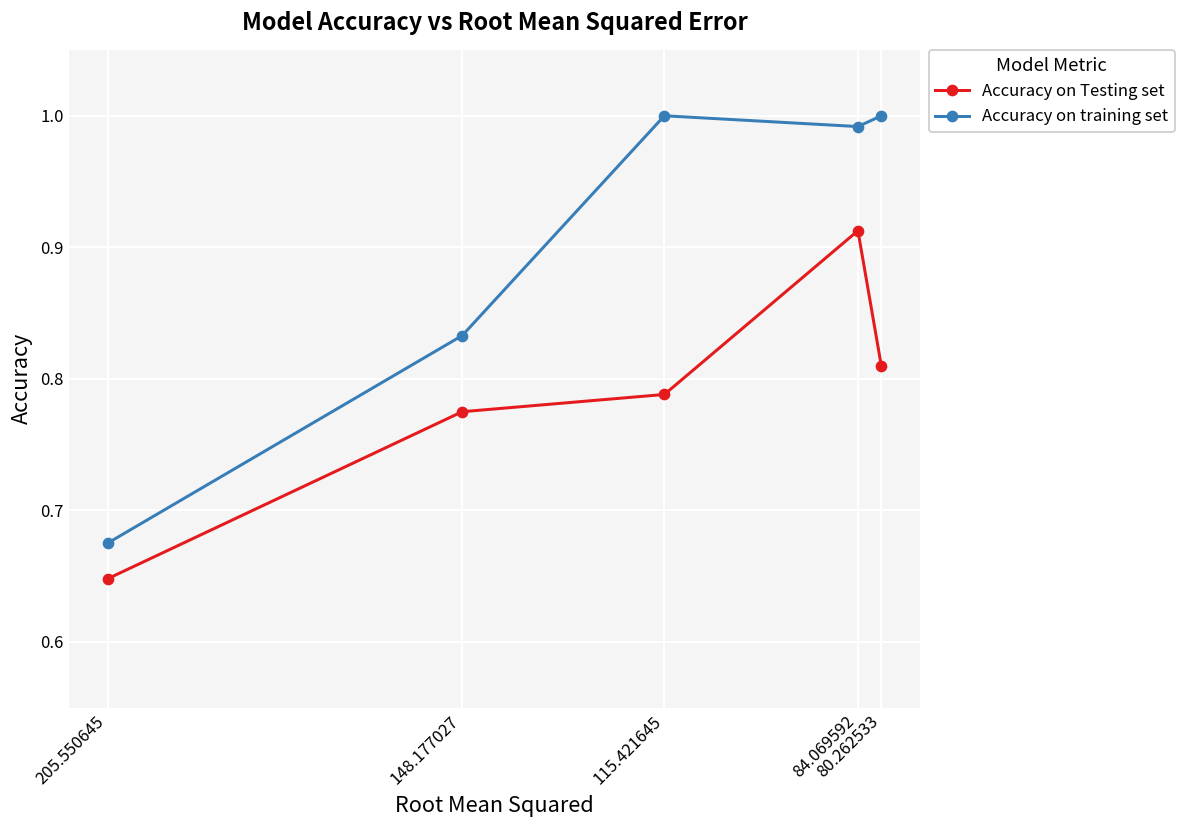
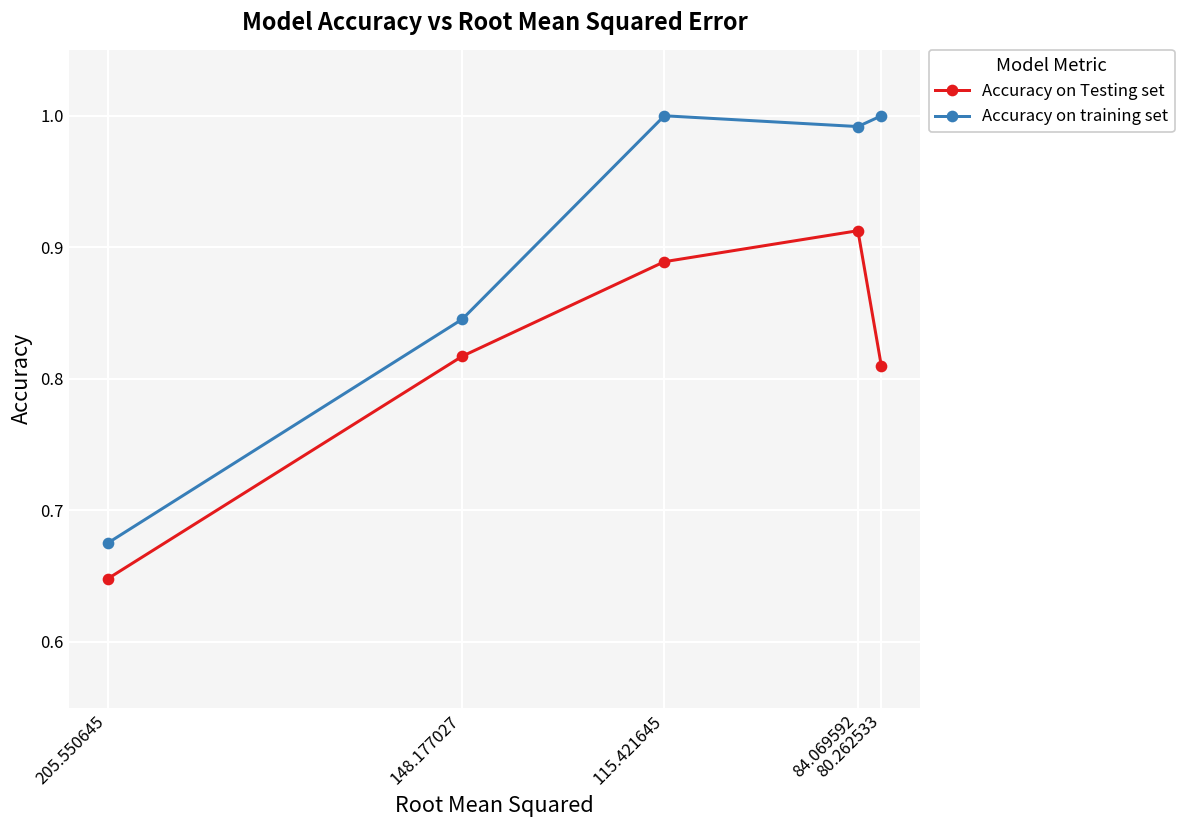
  {
    "Accuracy on Testing set": {
      "205.550645": 0.648,
-     "148.177027": 0.775,
-     "115.421645": 0.788,
+     "148.177027": 0.817,
+     "115.421645": 0.889,
      "84.069592": 0.913,
      "80.262533": 0.809
    },
    "Accuracy on training set": {
      "205.550645": 0.675,
-     "148.177027": 0.833,
+     "148.177027": 0.845,
      "115.421645": 1.000,
      "84.069592": 0.992,
      "80.262533": 1.000
    }
  }
